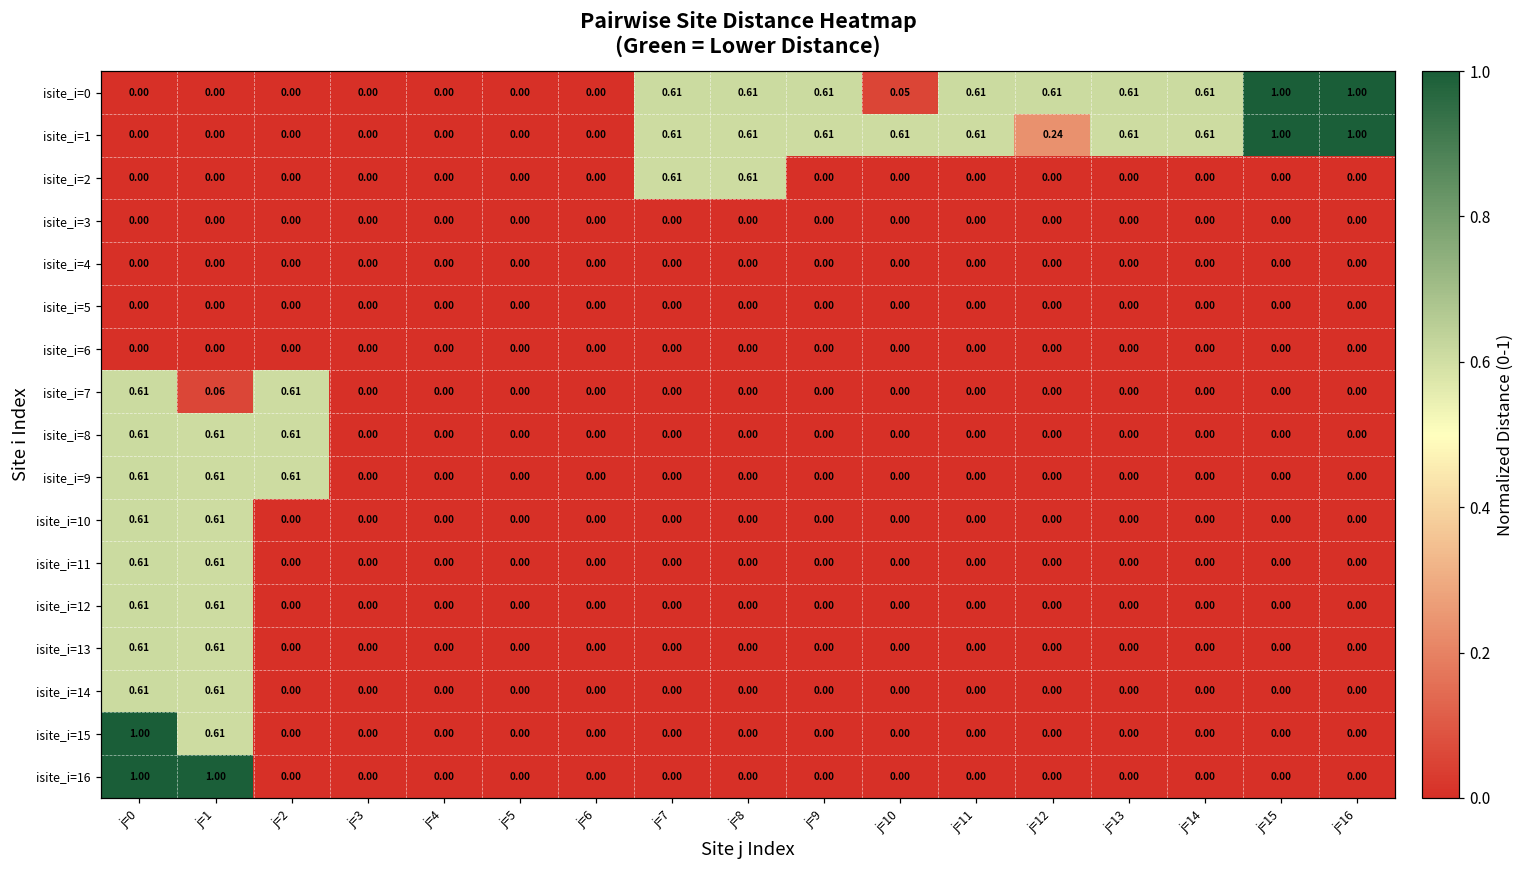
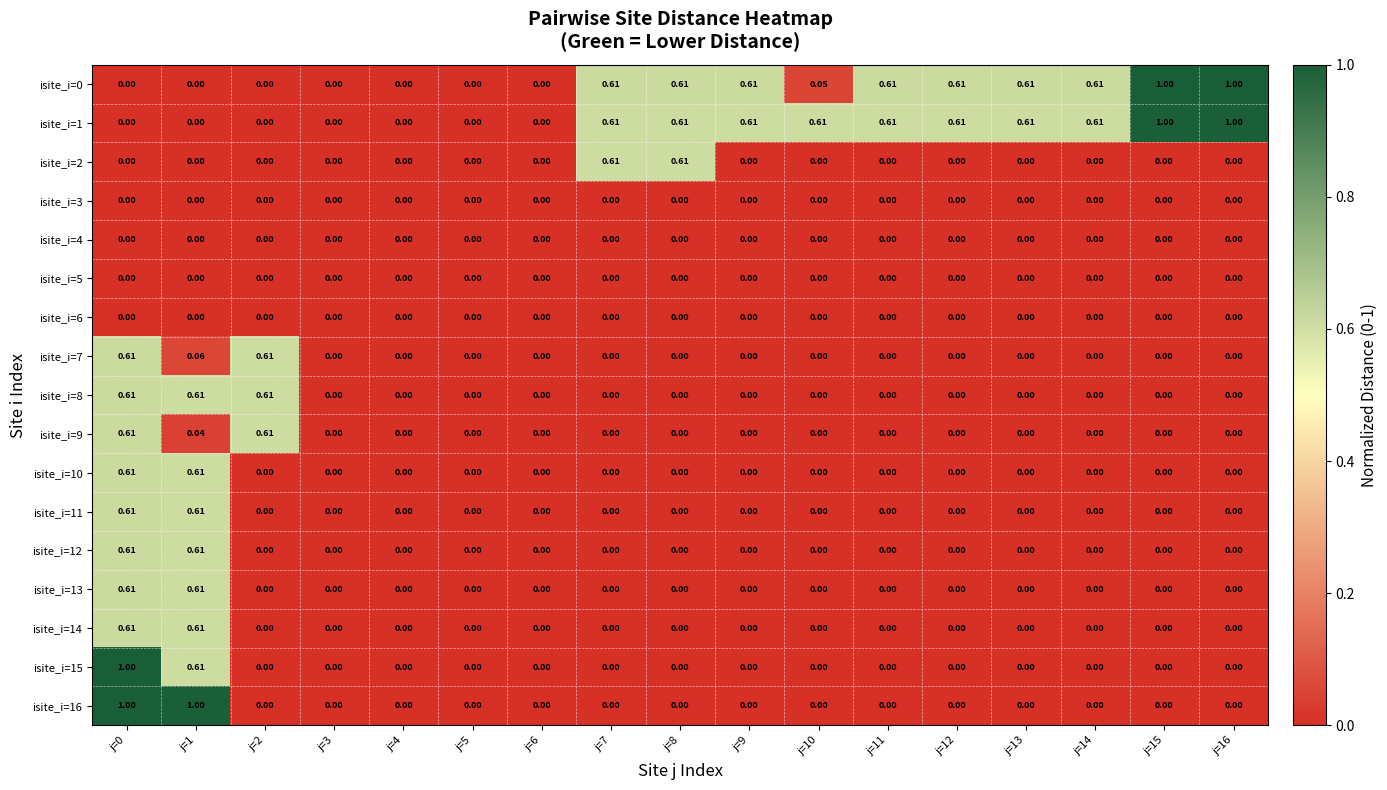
  {
    "isite_i=1": {
      "j=0": 0.00,
      "j=1": 0.00,
      "j=2": 0.00,
      "j=3": 0.00,
      "j=4": 0.00,
      "j=5": 0.00,
      "j=6": 0.00,
      "j=7": 0.61,
      "j=8": 0.61,
      "j=9": 0.61,
      "j=10": 0.61,
      "j=11": 0.61,
-     "j=12": 0.24,
+     "j=12": 0.61,
      "j=13": 0.61,
      "j=14": 0.61,
      "j=15": 1.00,
      "j=16": 1.00
    },
    "isite_i=9": {
      "j=0": 0.61,
-     "j=1": 0.61,
+     "j=1": 0.04,
      "j=2": 0.61,
      "j=3": 0.00,
      "j=4": 0.00,
      "j=5": 0.00,
      "j=6": 0.00,
      "j=7": 0.00,
      "j=8": 0.00,
      "j=9": 0.00,
      "j=10": 0.00,
      "j=11": 0.00,
      "j=12": 0.00,
      "j=13": 0.00,
      "j=14": 0.00,
      "j=15": 0.00,
      "j=16": 0.00
    }
  }
